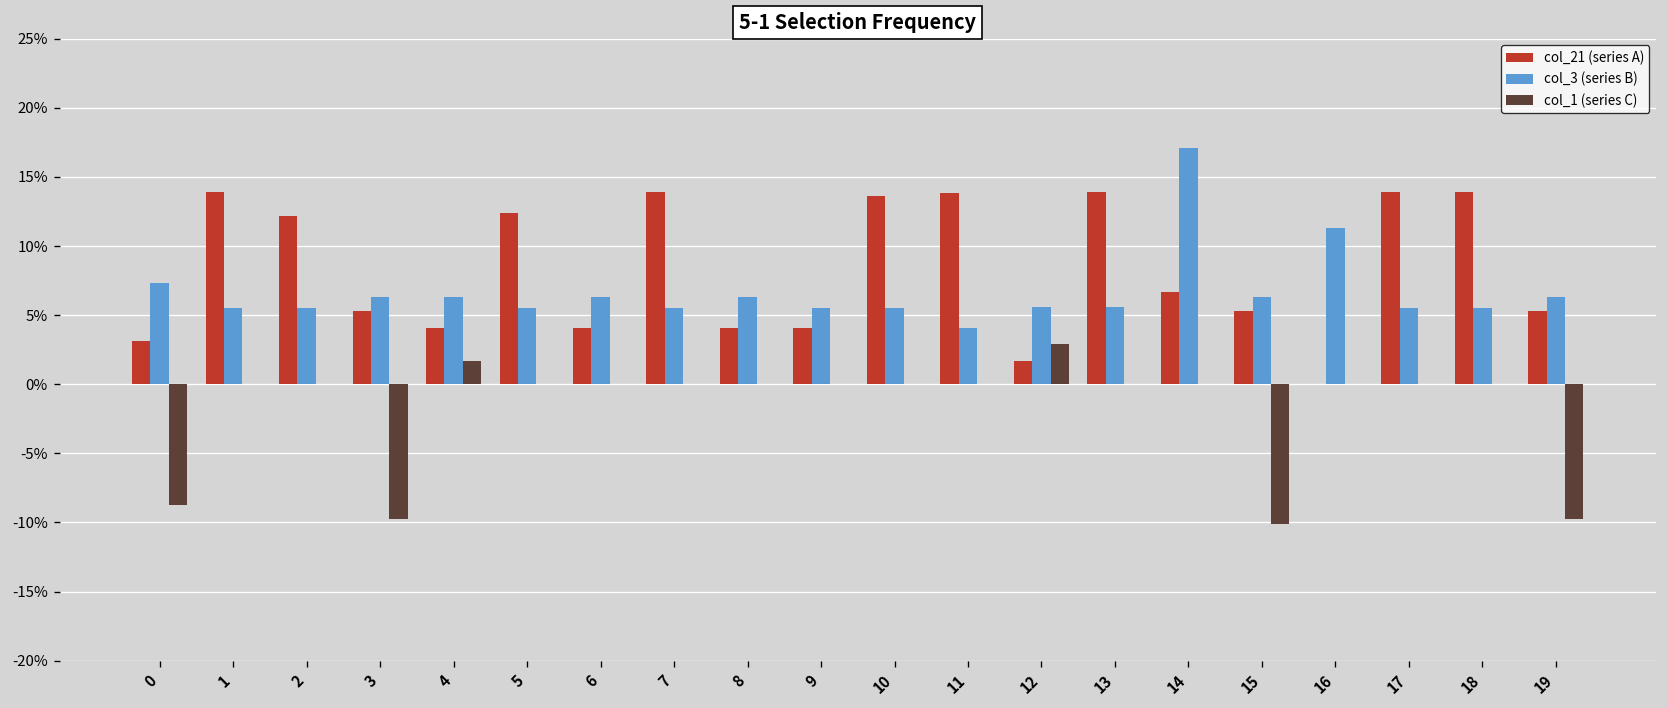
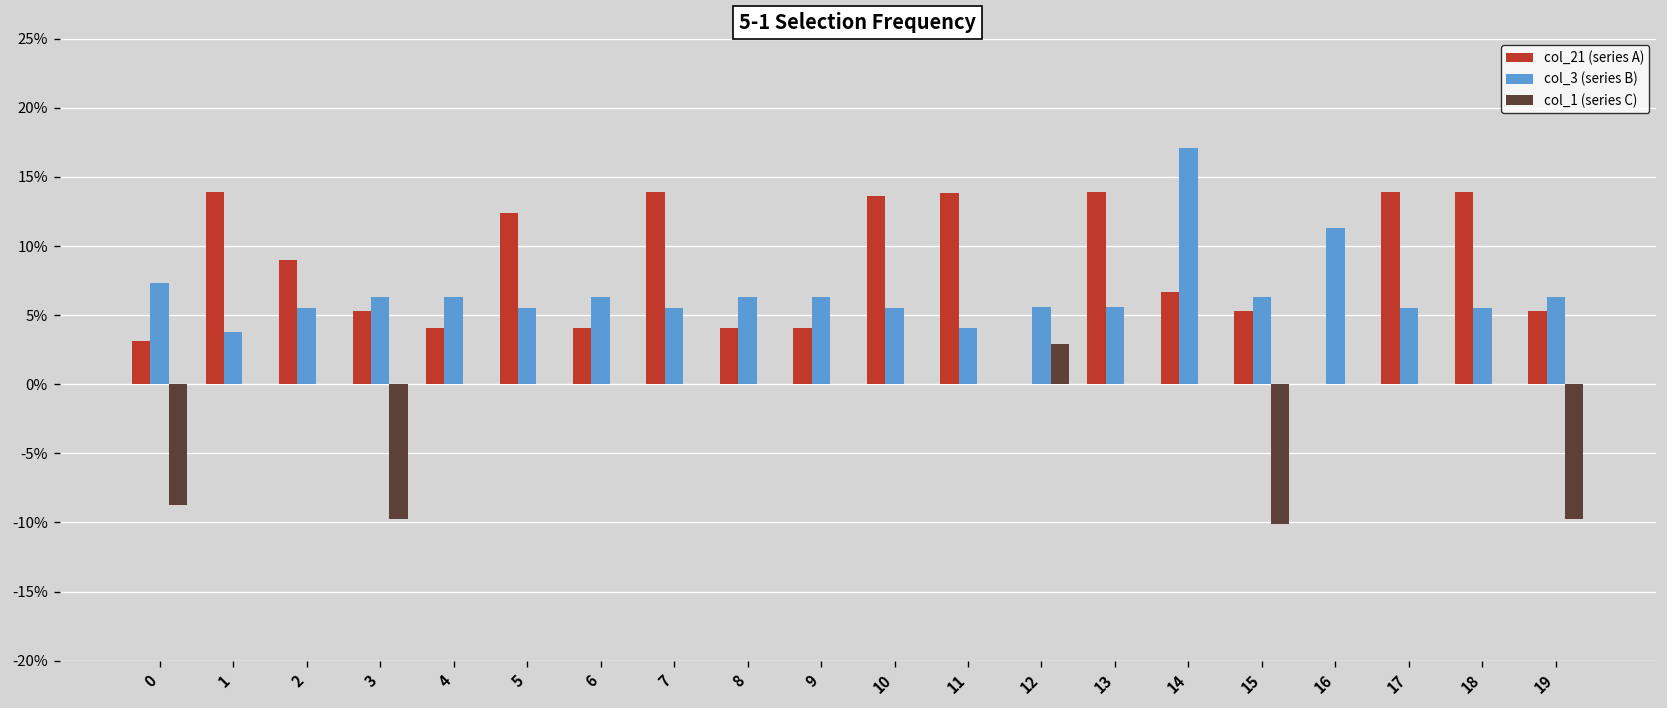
  {
    "col_21 (series A)": {
      "0": "3.2%",
      "1": "13.9%",
-     "2": "12.2%",
+     "2": "9.0%",
      "3": "5.3%",
      "4": "4.1%",
      "5": "12.4%",
      "6": "4.1%",
      "7": "13.9%",
      "8": "4.1%",
      "9": "4.1%",
      "10": "13.6%",
      "11": "13.9%",
-     "12": "1.7%",
+     "12": "0.0%",
      "13": "13.9%",
      "14": "6.7%",
      "15": "5.3%",
      "16": "0.0%",
      "17": "13.9%",
      "18": "13.9%",
      "19": "5.3%"
    },
    "col_3 (series B)": {
      "0": "7.3%",
-     "1": "5.6%",
+     "1": "3.8%",
      "2": "5.6%",
      "3": "6.3%",
      "4": "6.3%",
      "5": "5.6%",
      "6": "6.3%",
      "7": "5.6%",
      "8": "6.3%",
-     "9": "5.5%",
+     "9": "6.3%",
      "10": "5.6%",
      "11": "4.1%",
      "12": "5.6%",
      "13": "5.6%",
      "14": "17.1%",
      "15": "6.3%",
      "16": "11.3%",
      "17": "5.6%",
      "18": "5.6%",
      "19": "6.3%"
    },
    "col_1 (series C)": {
      "0": "-8.7%",
      "1": "0.0%",
      "2": "0.0%",
      "3": "-9.8%",
-     "4": "1.7%",
+     "4": "0.0%",
      "5": "0.0%",
      "6": "0.0%",
      "7": "0.0%",
      "8": "0.0%",
      "9": "0.0%",
      "10": "0.0%",
      "11": "0.0%",
      "12": "2.9%",
      "13": "0.0%",
      "14": "0.0%",
      "15": "-10.1%",
      "16": "0.0%",
      "17": "0.0%",
      "18": "0.0%",
      "19": "-9.8%"
    }
  }
